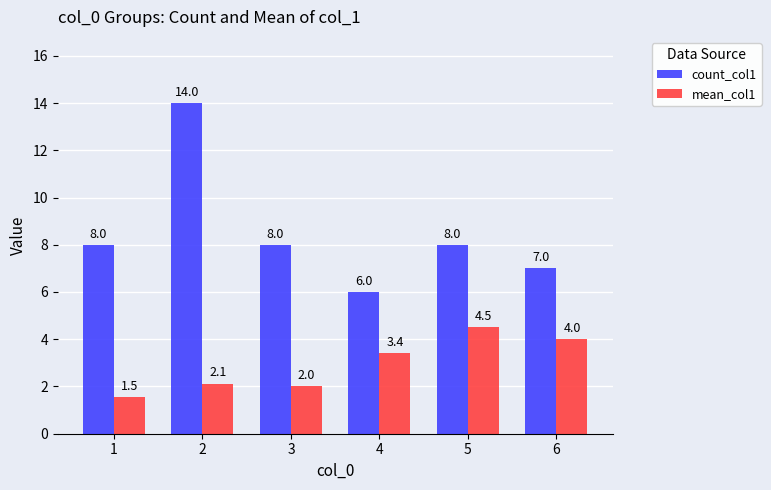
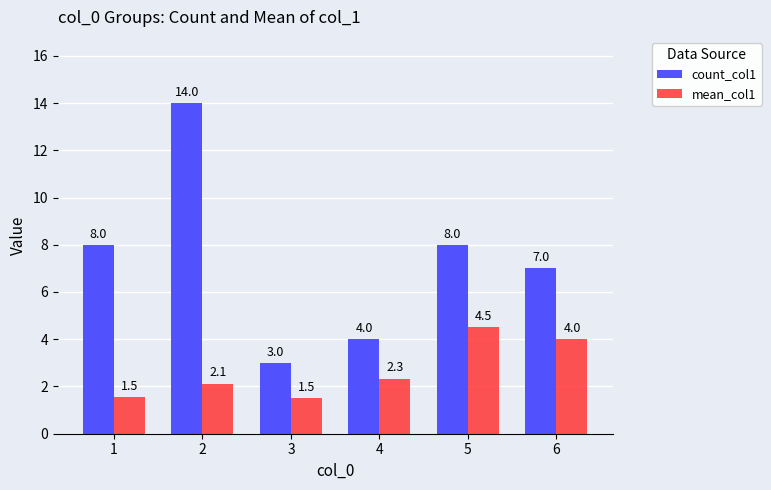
  {
    "count_col1": {
      "1": 8.0,
      "2": 14.0,
-     "3": 8.0,
-     "4": 6.0,
+     "3": 3.0,
+     "4": 4.0,
      "5": 8.0,
      "6": 7.0
    },
    "mean_col1": {
      "1": 1.5,
      "2": 2.1,
-     "3": 2.0,
-     "4": 3.4,
+     "3": 1.5,
+     "4": 2.3,
      "5": 4.5,
      "6": 4.0
    }
  }
